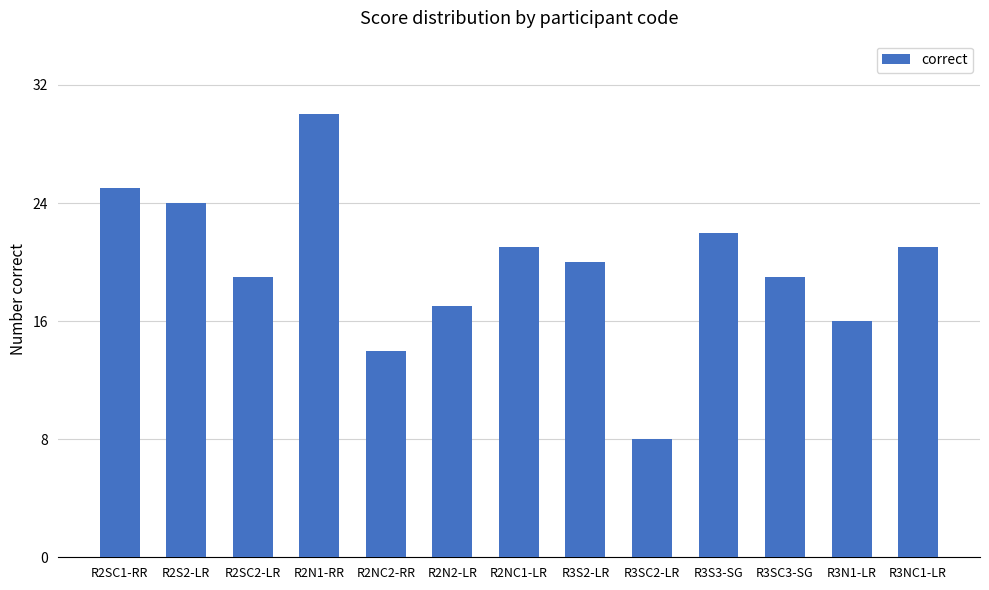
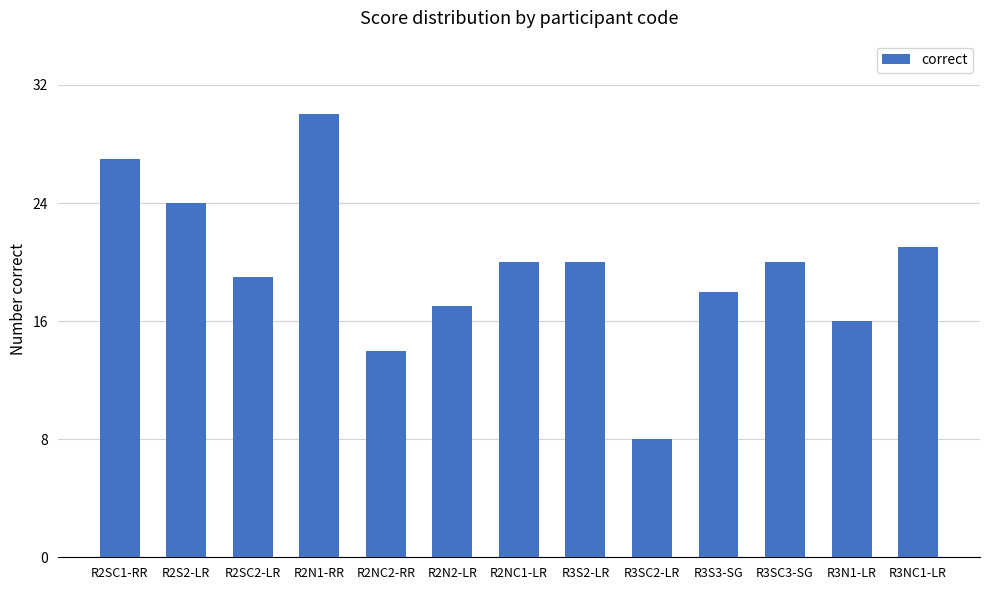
  {
-   "R2SC1-RR": 25,
+   "R2SC1-RR": 27,
    "R2S2-LR": 24,
    "R2SC2-LR": 19,
    "R2N1-RR": 30,
    "R2NC2-RR": 14,
    "R2N2-LR": 17,
-   "R2NC1-LR": 21,
+   "R2NC1-LR": 20,
    "R3S2-LR": 20,
    "R3SC2-LR": 8,
-   "R3S3-SG": 22,
-   "R3SC3-SG": 19,
+   "R3S3-SG": 18,
+   "R3SC3-SG": 20,
    "R3N1-LR": 16,
    "R3NC1-LR": 21
  }
